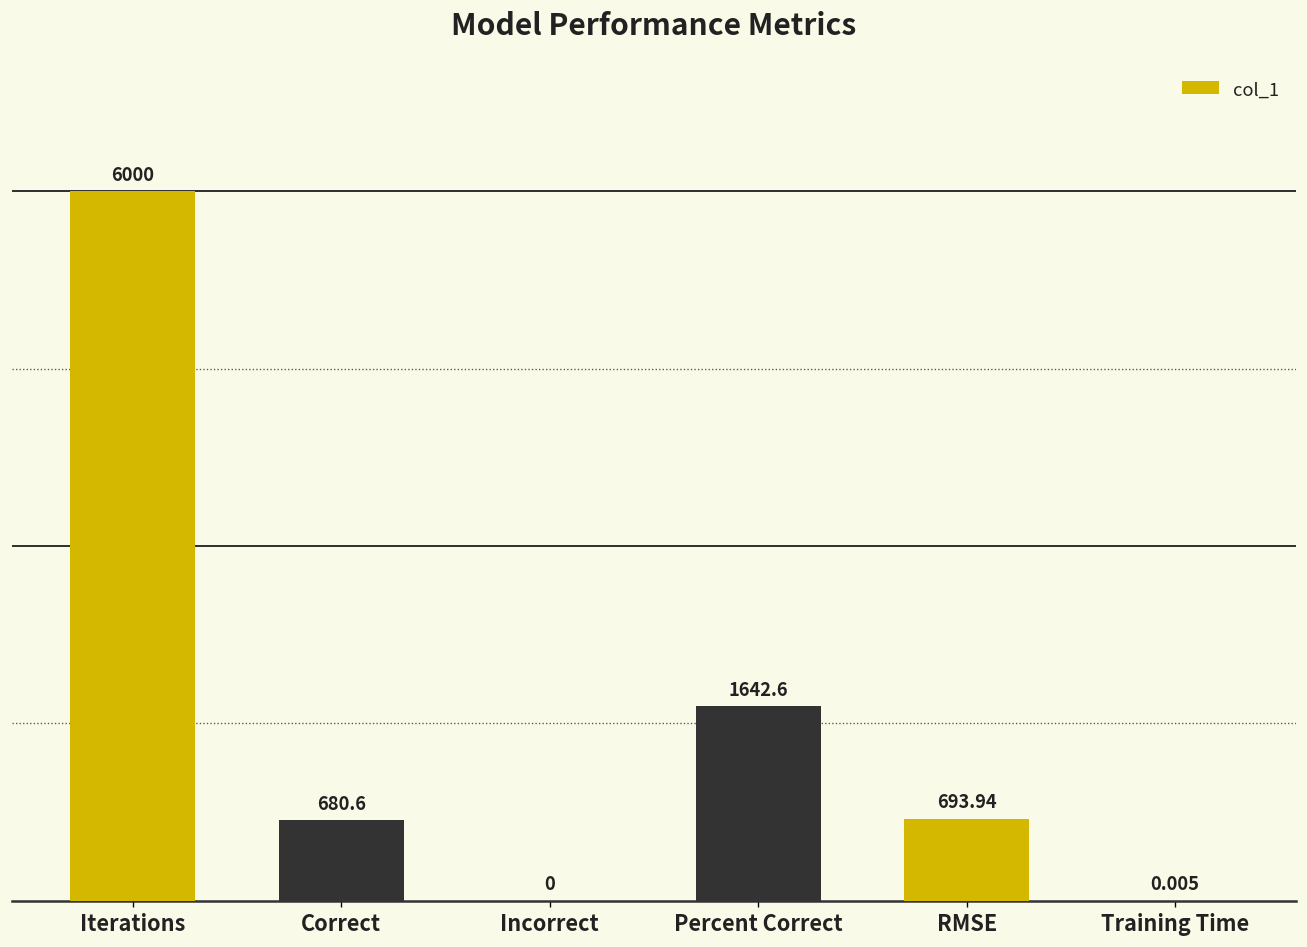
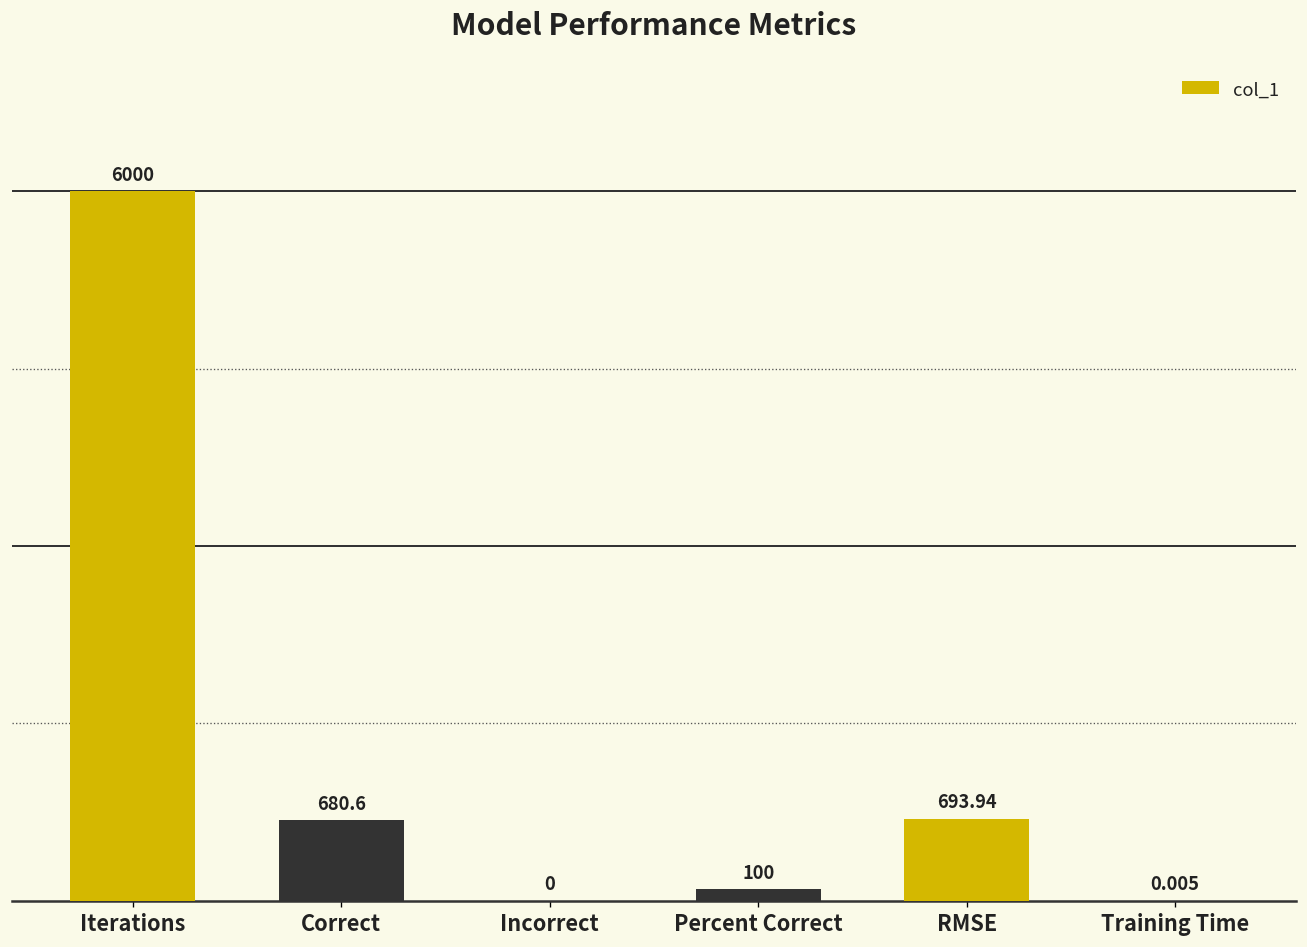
  {
    "Iterations": 6000,
    "Correct": 680.6,
    "Incorrect": 0,
-   "Percent Correct": 1642.6,
+   "Percent Correct": 100,
    "RMSE": 693.94,
    "Training Time": 0.005
  }
